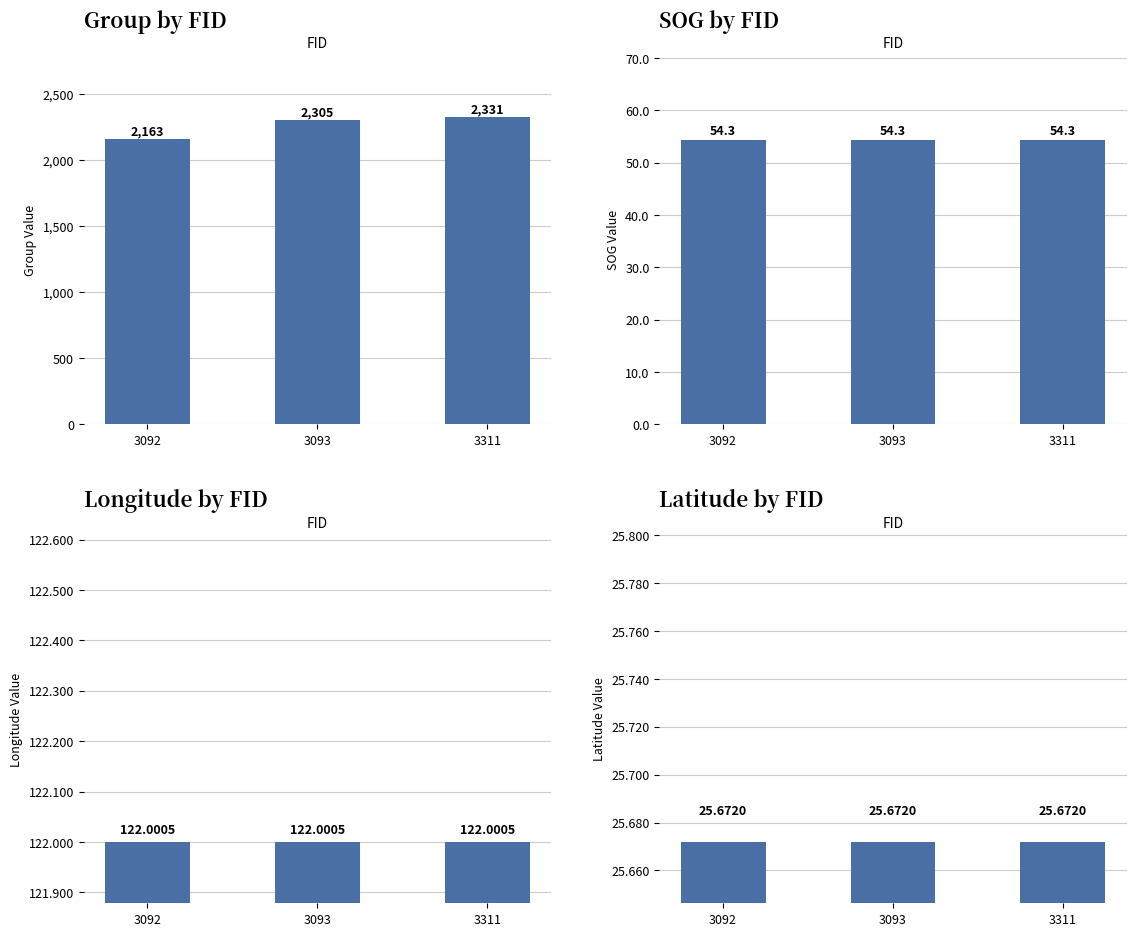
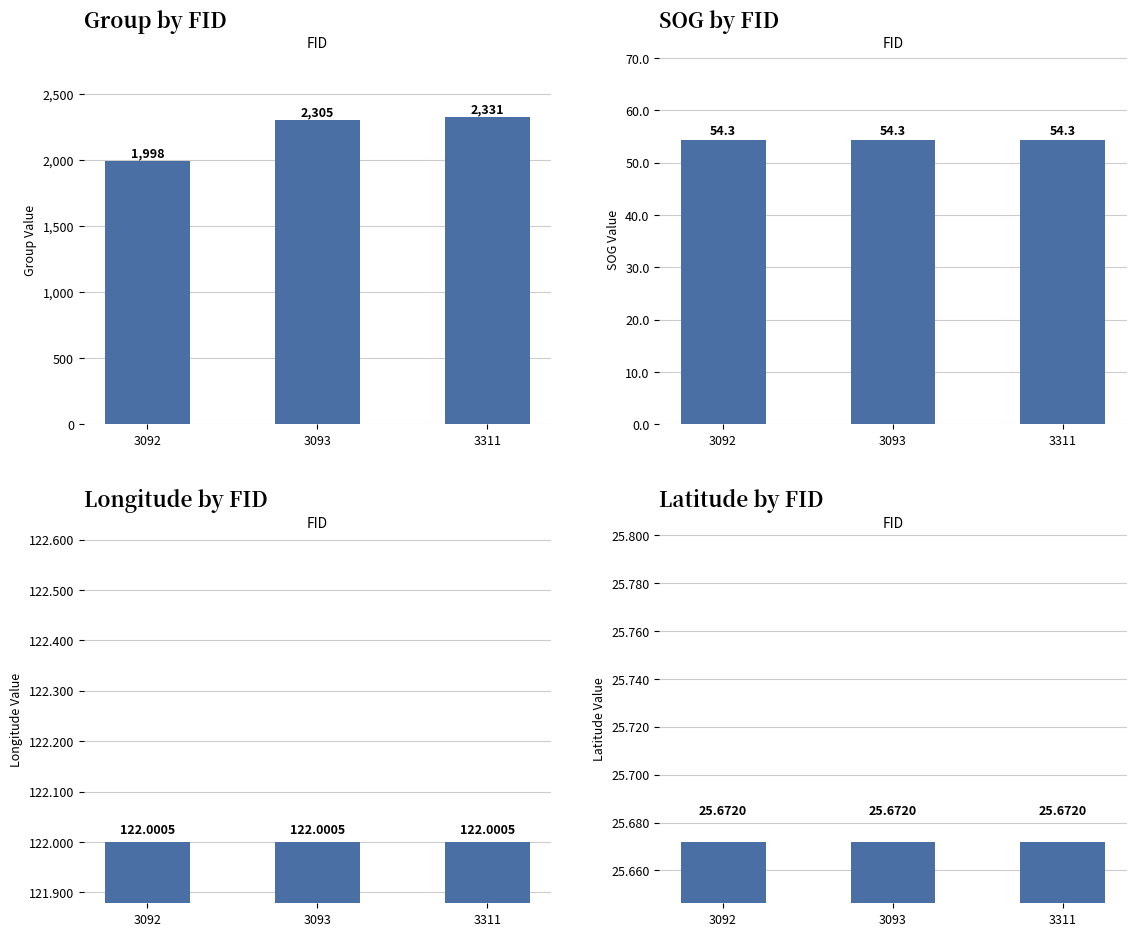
  {
    "Group by FID": {
-     "3092": "2,163",
+     "3092": "1,998",
      "3093": "2,305",
      "3311": "2,331"
    },
    "SOG by FID": {
      "3092": "54.3",
      "3093": "54.3",
      "3311": "54.3"
    },
    "Longitude by FID": {
      "3092": "122.0005",
      "3093": "122.0005",
      "3311": "122.0005"
    },
    "Latitude by FID": {
      "3092": "25.6720",
      "3093": "25.6720",
      "3311": "25.6720"
    }
  }
